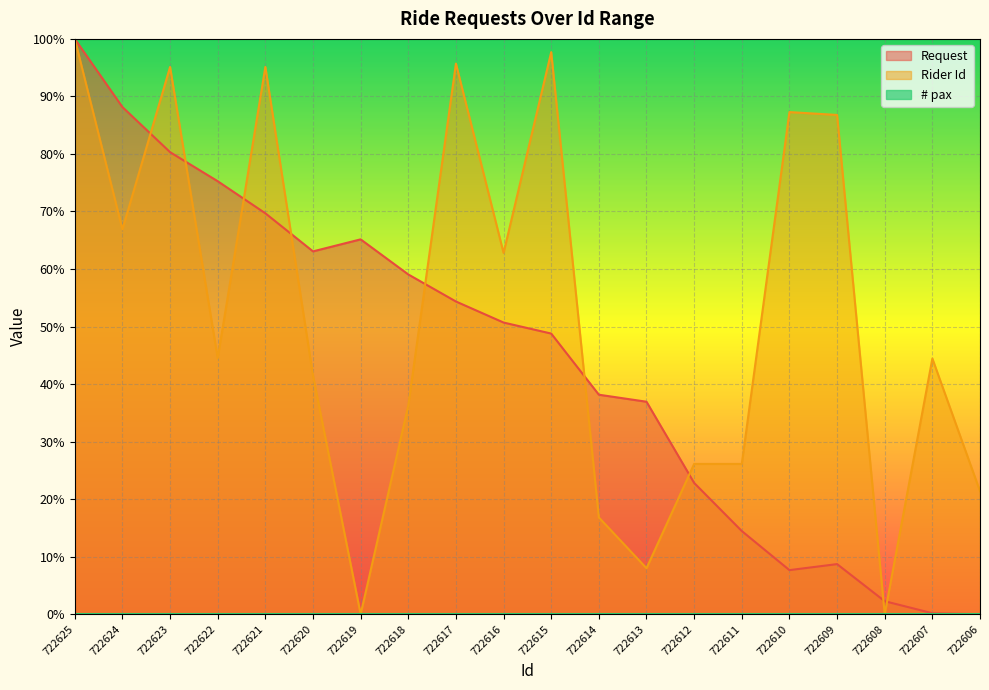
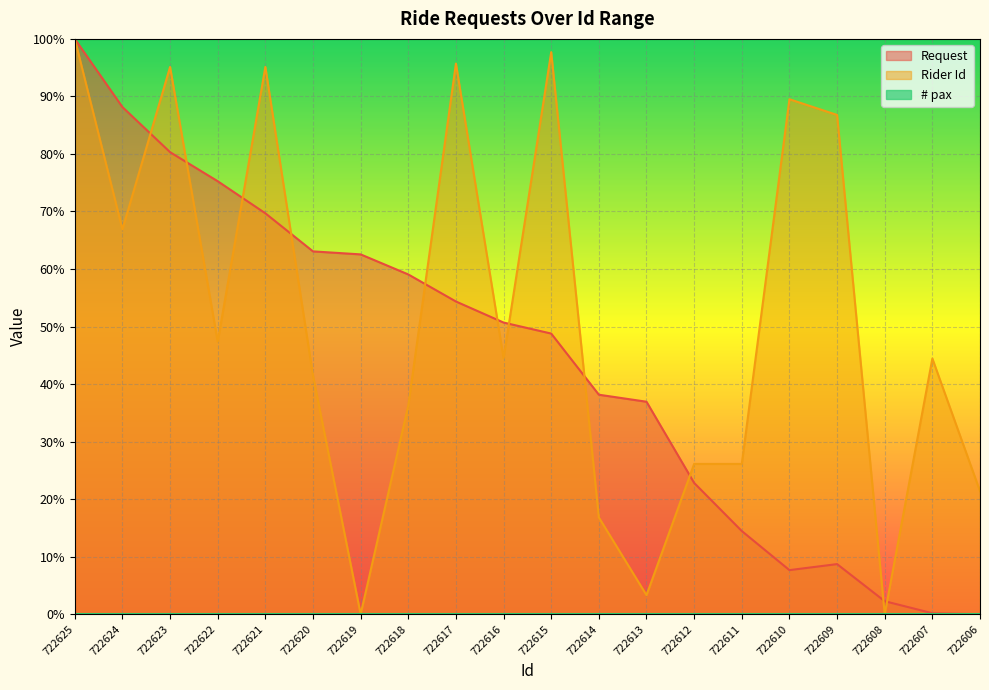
  {
    "Request": {
      "722624": "88%",
      "722623": "80%",
      "722622": "75%",
      "722621": "70%",
      "722620": "63%",
-     "722619": "65%",
+     "722619": "63%",
      "722618": "59%",
      "722617": "54%",
      "722616": "51%",
      "722615": "49%",
      "722614": "38%",
      "722613": "37%",
      "722612": "23%",
      "722611": "14%",
      "722610": "8%",
      "722609": "9%",
      "722608": "2%"
    },
    "Rider Id": {
      "722624": "67%",
      "722623": "95%",
-     "722622": "44%",
+     "722622": "47%",
      "722621": "95%",
      "722620": "41%",
      "722618": "36%",
      "722617": "96%",
-     "722616": "63%",
+     "722616": "44%",
      "722615": "98%",
      "722614": "17%",
-     "722613": "8%",
+     "722613": "3%",
      "722612": "26%",
      "722611": "26%",
-     "722610": "87%",
+     "722610": "90%",
      "722609": "87%",
      "722607": "44%",
      "722606": "21%"
    },
    "# pax": {
      "722625": "0%",
      "722624": "0%",
      "722623": "0%",
      "722622": "0%",
      "722621": "0%",
      "722620": "0%",
      "722618": "0%",
      "722617": "0%",
      "722616": "0%",
      "722615": "0%",
      "722614": "0%",
      "722613": "0%",
      "722612": "0%",
      "722611": "0%",
      "722610": "0%",
      "722609": "0%"
    }
  }
